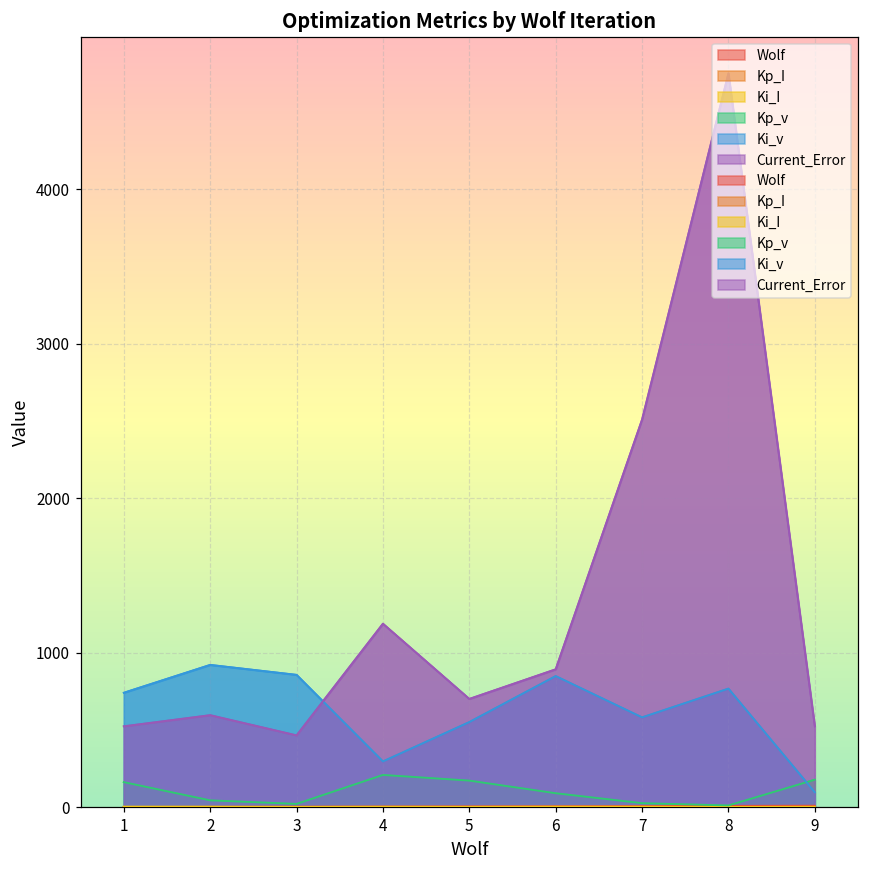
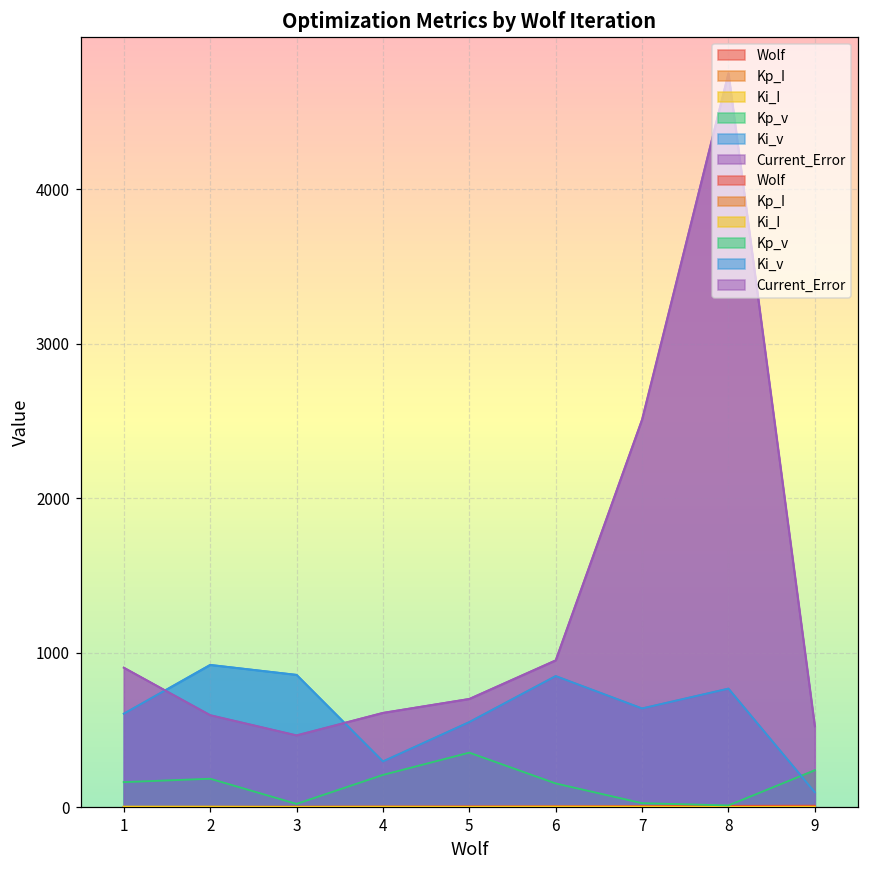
  {
    "Kp_v": {
      "1": 160,
-     "2": 40,
+     "2": 180,
      "4": 210,
-     "5": 170,
-     "6": 90,
-     "9": 180
+     "5": 350,
+     "6": 150,
+     "9": 240
    },
    "Ki_v": {
-     "1": 740,
+     "1": 600,
      "2": 920,
      "3": 860,
      "4": 300,
      "5": 550,
      "6": 850,
-     "7": 580,
+     "7": 640,
      "8": 770,
      "9": 100
    },
    "Current_Error": {
-     "1": 520,
+     "1": 900,
      "2": 600,
      "3": 460,
-     "4": 1190,
+     "4": 610,
      "5": 700,
-     "6": 890,
+     "6": 950,
      "7": 2510,
      "9": 520
    }
  }
